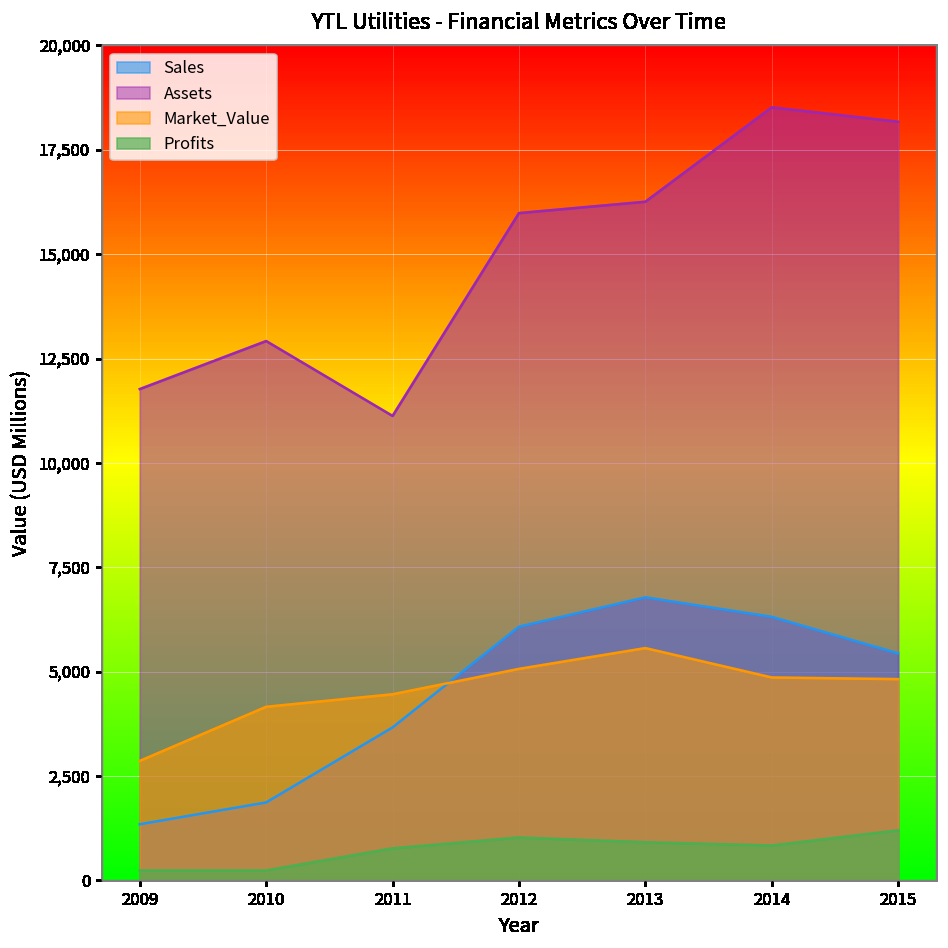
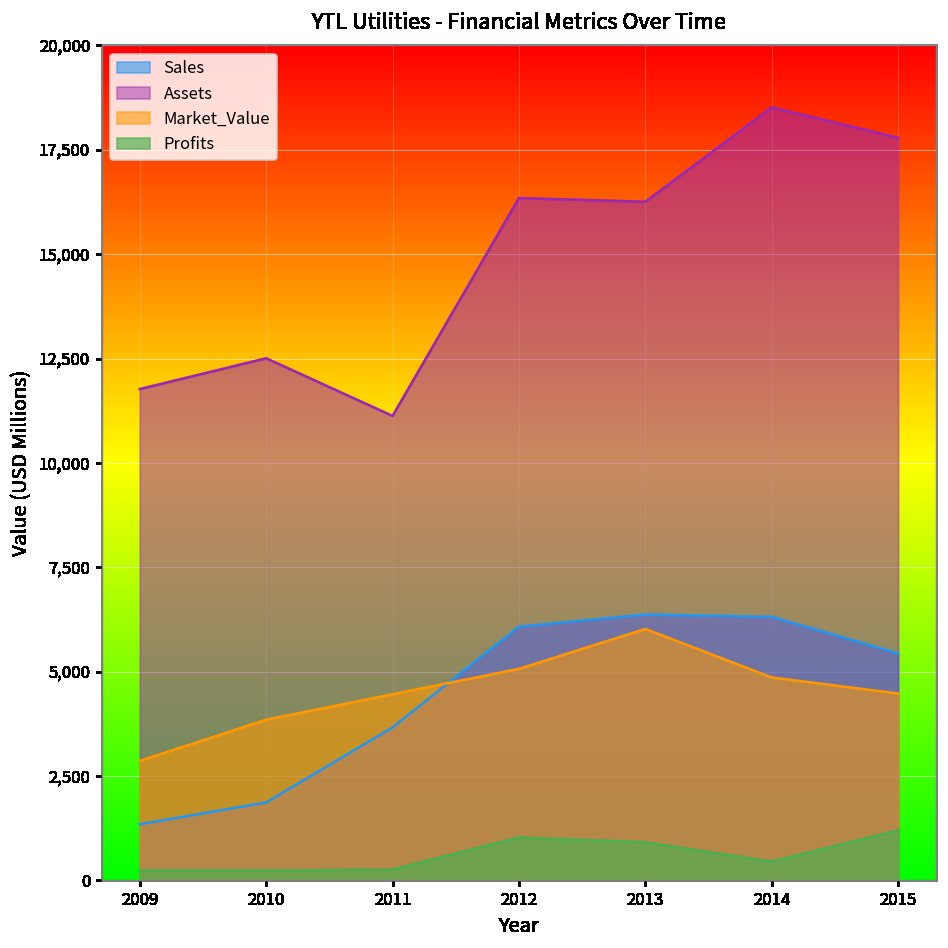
  {
    "Sales": {
      "2009": "1,300",
      "2010": "1,900",
      "2011": "3,700",
      "2012": "6,100",
-     "2013": "6,800",
+     "2013": "6,400",
      "2014": "6,300",
      "2015": "5,400"
    },
    "Assets": {
      "2009": "11,800",
-     "2010": "12,900",
+     "2010": "12,500",
      "2011": "11,100",
-     "2012": "16,000",
+     "2012": "16,300",
      "2013": "16,300",
      "2014": "18,500",
-     "2015": "18,200"
+     "2015": "17,800"
    },
    "Market_Value": {
      "2009": "2,900",
-     "2010": "4,200",
+     "2010": "3,900",
      "2011": "4,500",
      "2012": "5,100",
-     "2013": "5,600",
+     "2013": "6,000",
      "2014": "4,900",
-     "2015": "4,800"
+     "2015": "4,500"
    },
    "Profits": {
      "2009": "200",
      "2010": "200",
-     "2011": "800",
+     "2011": "300",
      "2012": "1,000",
      "2013": "900",
-     "2014": "800",
+     "2014": "500",
      "2015": "1,200"
    }
  }
